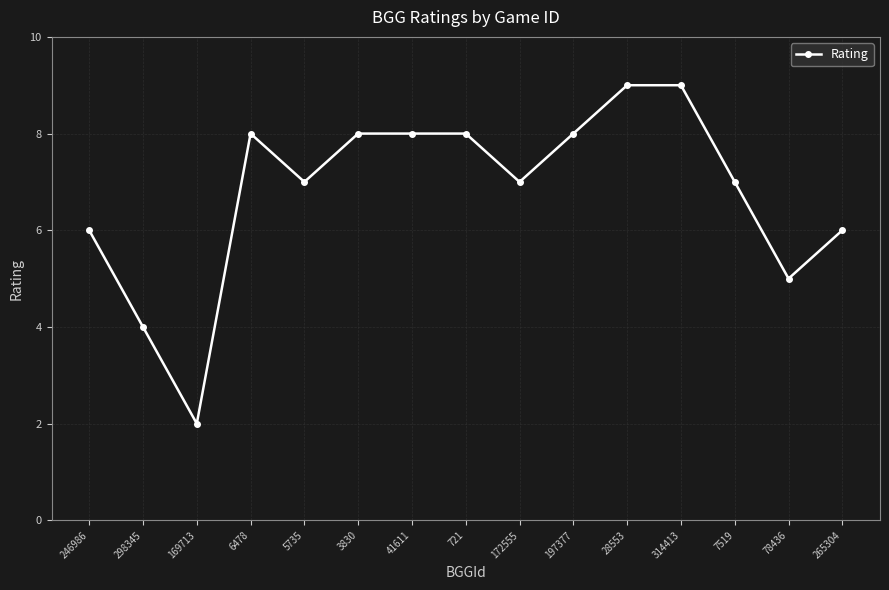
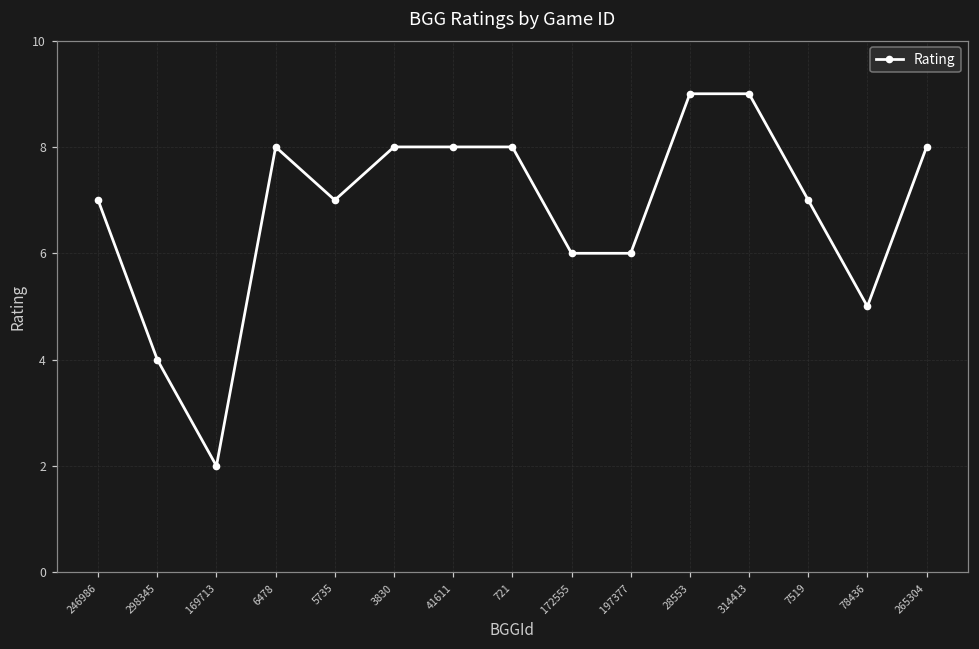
  {
-   "246986": 6,
+   "246986": 7,
    "298345": 4,
    "169713": 2,
    "6478": 8,
    "5735": 7,
    "3830": 8,
    "41611": 8,
    "721": 8,
-   "172555": 7,
-   "197377": 8,
+   "172555": 6,
+   "197377": 6,
    "28553": 9,
    "314413": 9,
    "7519": 7,
    "78436": 5,
-   "265304": 6
+   "265304": 8
  }
